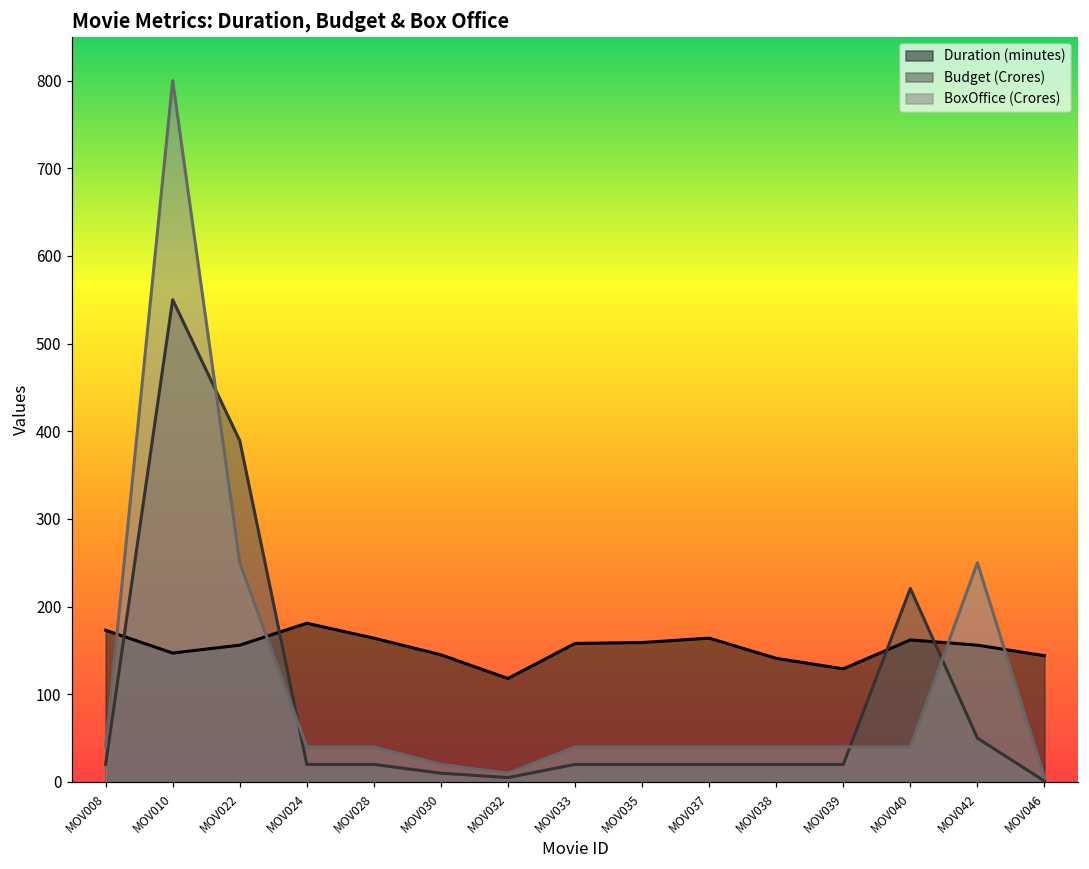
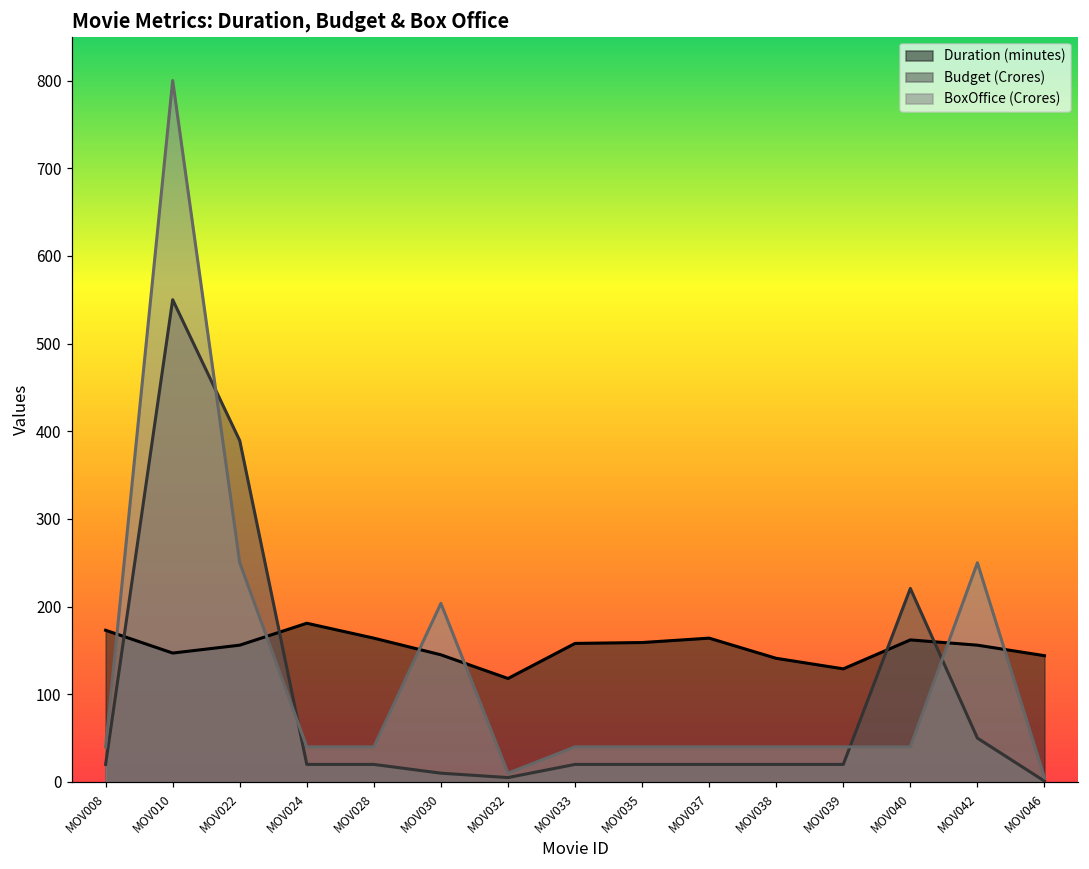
  {
    "Duration (minutes)": {
      "MOV008": 170,
      "MOV010": 150,
      "MOV022": 160,
      "MOV024": 180,
      "MOV028": 160,
      "MOV030": 150,
      "MOV032": 120,
      "MOV033": 160,
      "MOV035": 160,
      "MOV037": 160,
      "MOV038": 140,
      "MOV039": 130,
      "MOV040": 160,
      "MOV042": 160,
      "MOV046": 140
    },
    "Budget (Crores)": {
      "MOV008": 20,
      "MOV010": 550,
      "MOV022": 390,
      "MOV024": 20,
      "MOV028": 20,
      "MOV030": 10,
      "MOV032": 10,
      "MOV033": 20,
      "MOV035": 20,
      "MOV037": 20,
      "MOV038": 20,
      "MOV039": 20,
      "MOV040": 220,
      "MOV042": 50,
      "MOV046": 0
    },
    "BoxOffice (Crores)": {
      "MOV008": 40,
      "MOV010": 800,
      "MOV022": 250,
      "MOV024": 40,
      "MOV028": 40,
-     "MOV030": 20,
+     "MOV030": 200,
      "MOV032": 10,
      "MOV033": 40,
      "MOV035": 40,
      "MOV037": 40,
      "MOV038": 40,
      "MOV039": 40,
      "MOV040": 40,
      "MOV042": 250,
      "MOV046": 10
    }
  }
